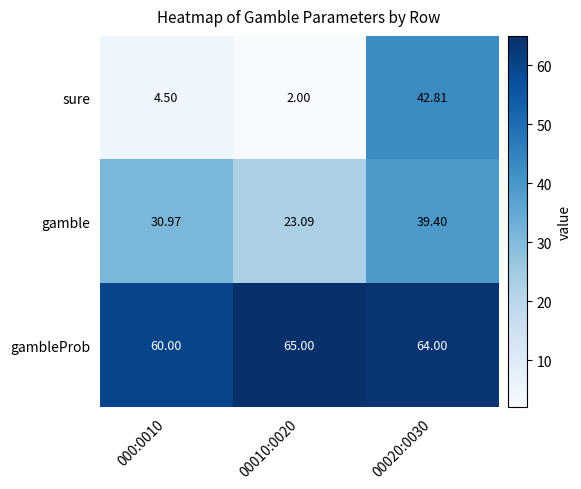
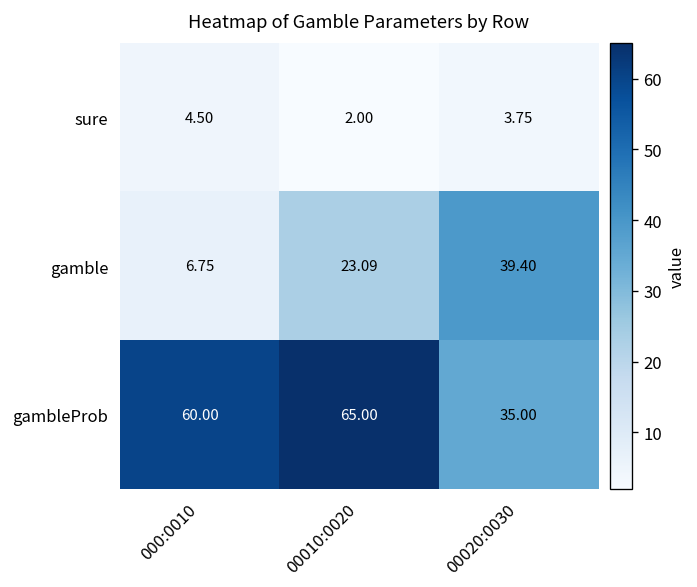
  {
    "sure": {
      "000:0010": 4.50,
      "00010:0020": 2.00,
-     "00020:0030": 42.81
+     "00020:0030": 3.75
    },
    "gamble": {
-     "000:0010": 30.97,
+     "000:0010": 6.75,
      "00010:0020": 23.09,
      "00020:0030": 39.40
    },
    "gambleProb": {
      "000:0010": 60.00,
      "00010:0020": 65.00,
-     "00020:0030": 64.00
+     "00020:0030": 35.00
    }
  }
